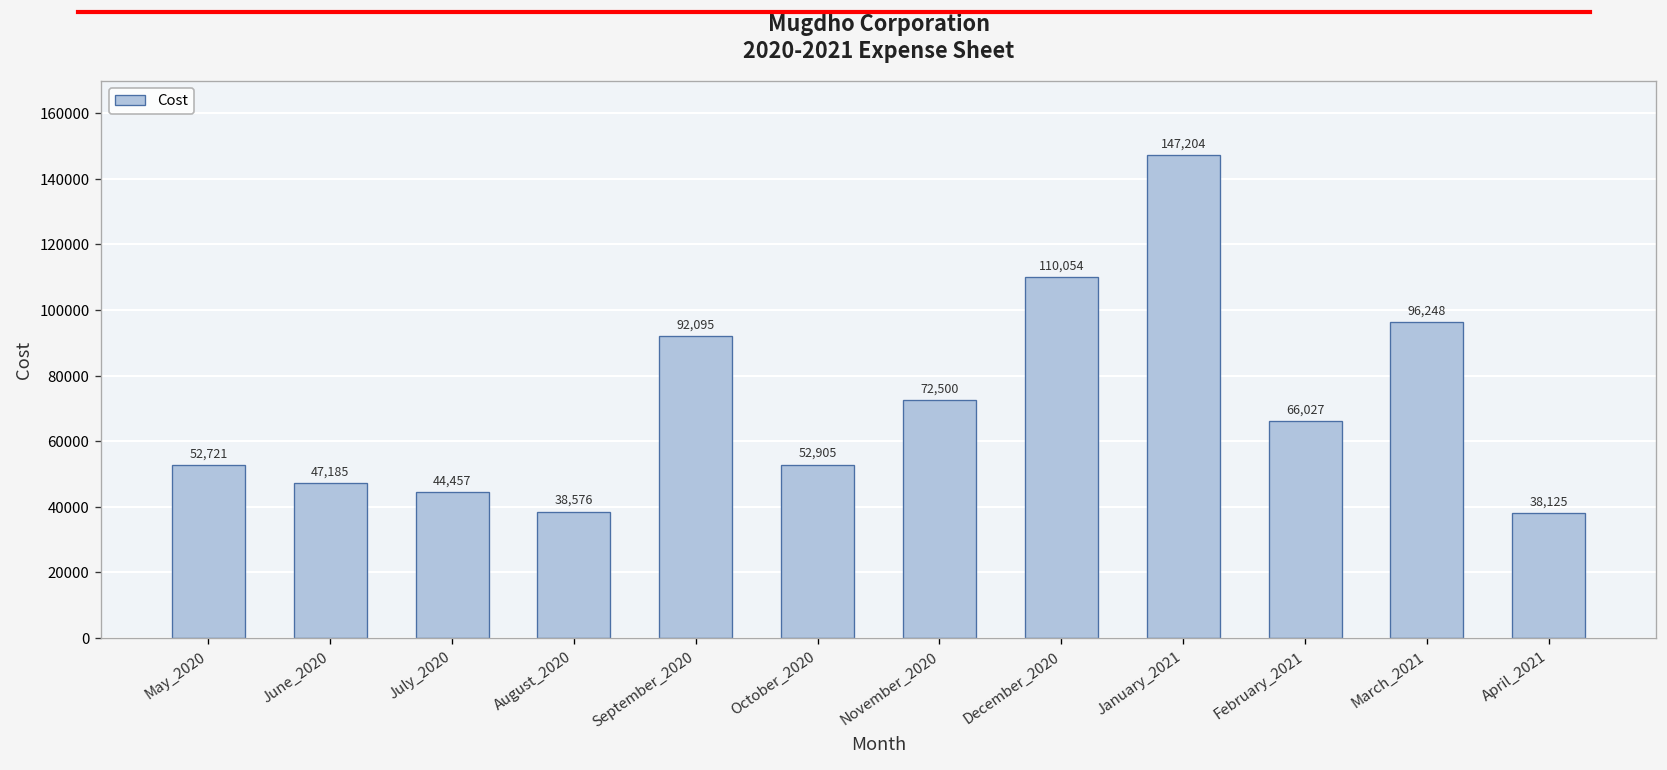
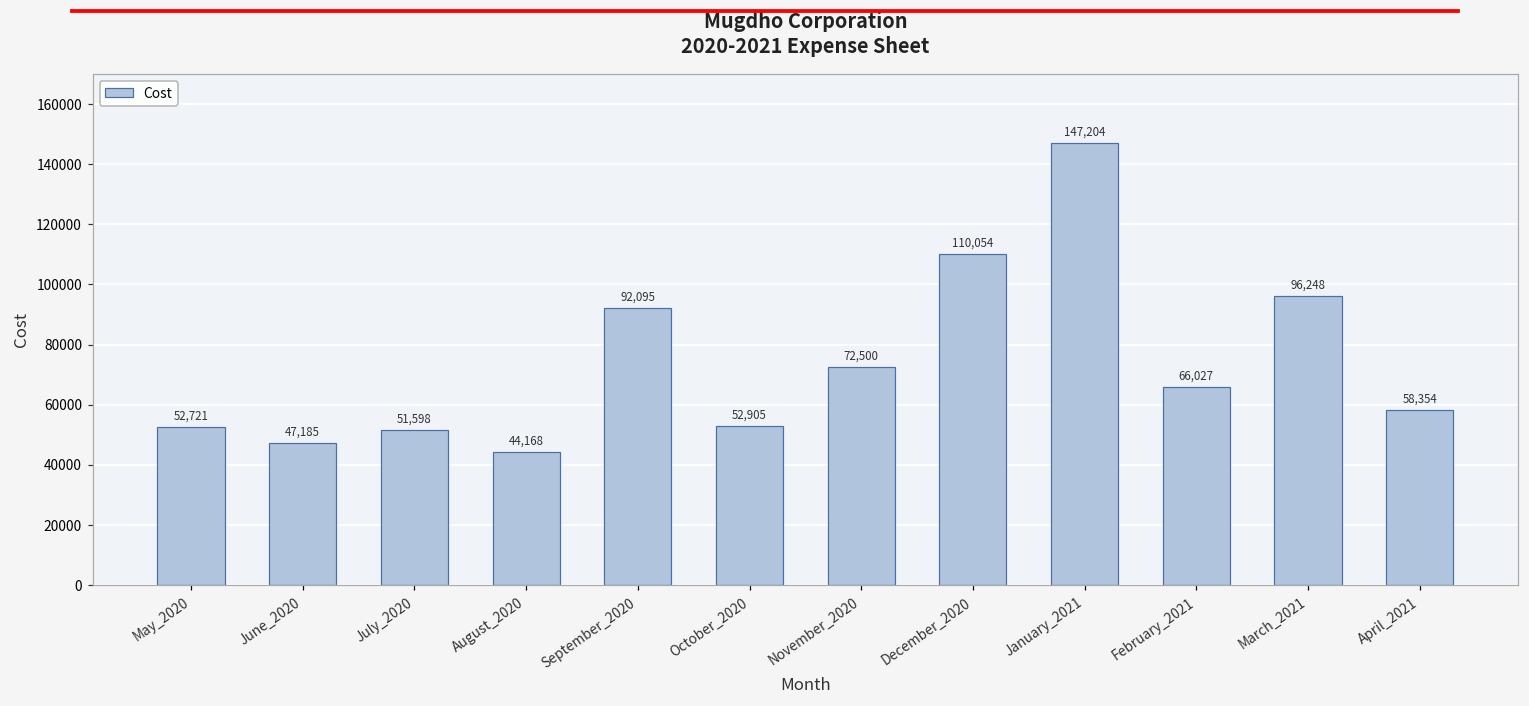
  {
    "May_2020": "52,721",
    "June_2020": "47,185",
-   "July_2020": "44,457",
-   "August_2020": "38,576",
+   "July_2020": "51,598",
+   "August_2020": "44,168",
    "September_2020": "92,095",
    "October_2020": "52,905",
    "November_2020": "72,500",
    "December_2020": "110,054",
    "January_2021": "147,204",
    "February_2021": "66,027",
    "March_2021": "96,248",
-   "April_2021": "38,125"
+   "April_2021": "58,354"
  }
